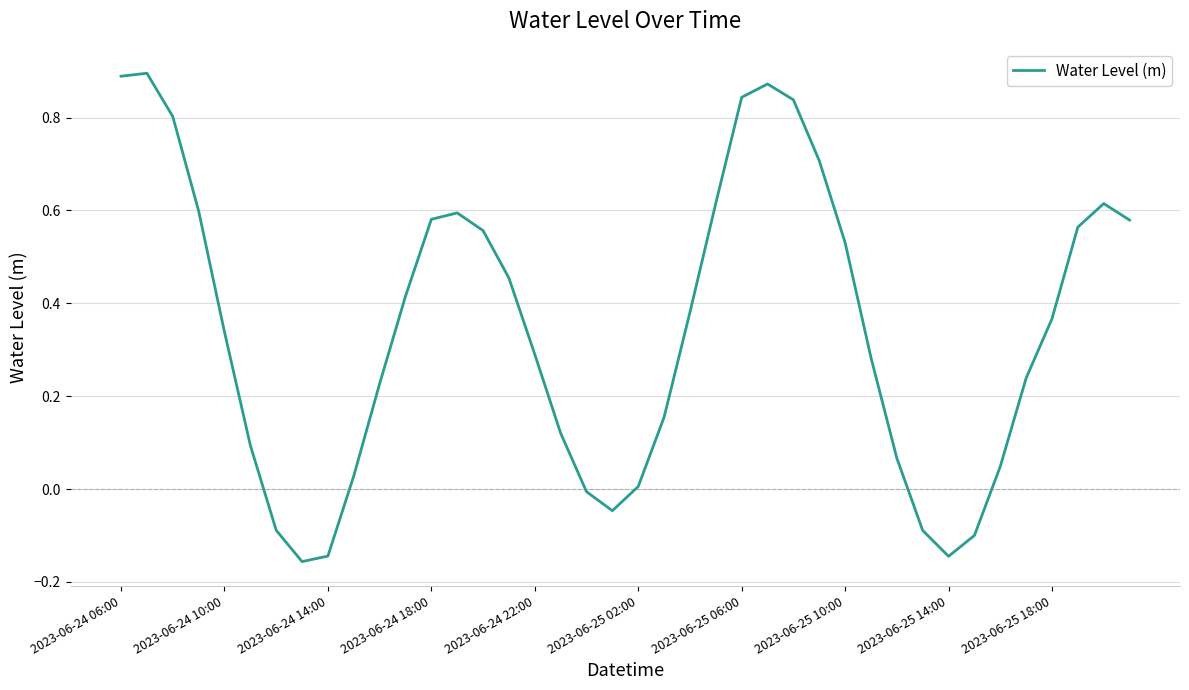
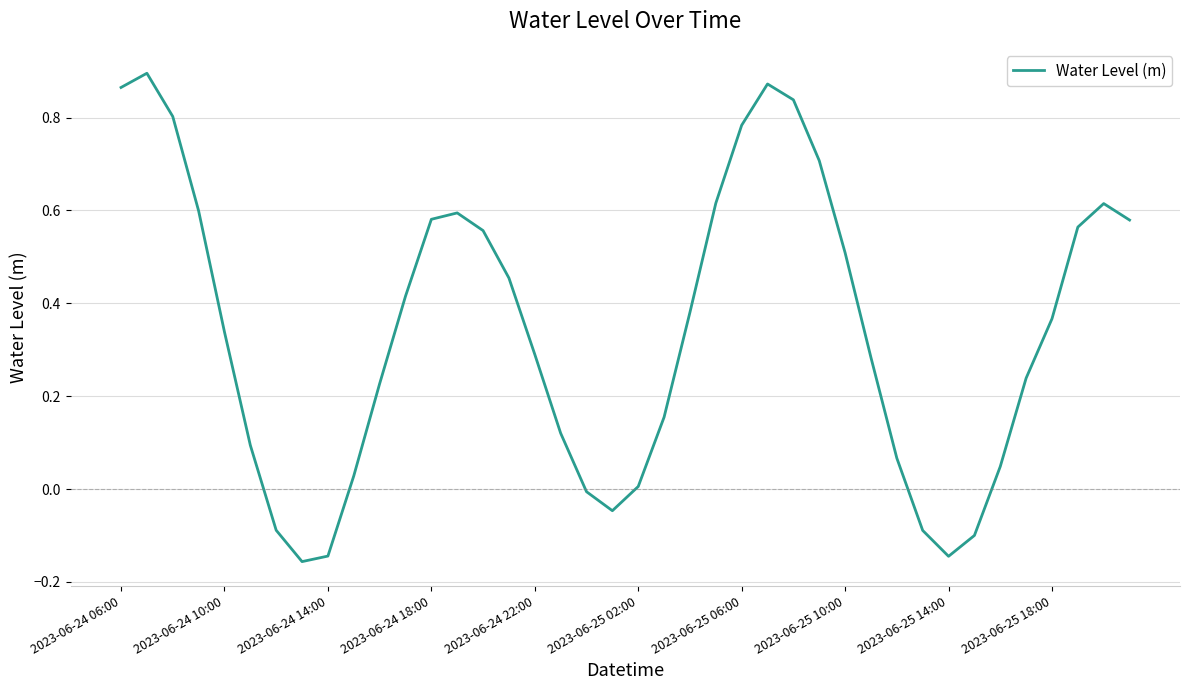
  {
-   "2023-06-24 06:00": 0.89,
+   "2023-06-24 06:00": 0.86,
    "2023-06-24 10:00": 0.34,
    "2023-06-24 14:00": -0.14,
    "2023-06-24 18:00": 0.58,
    "2023-06-24 22:00": 0.29,
    "2023-06-25 02:00": 0.01,
-   "2023-06-25 06:00": 0.84,
-   "2023-06-25 10:00": 0.53,
+   "2023-06-25 06:00": 0.78,
+   "2023-06-25 10:00": 0.51,
    "2023-06-25 14:00": -0.14,
    "2023-06-25 18:00": 0.37
  }
